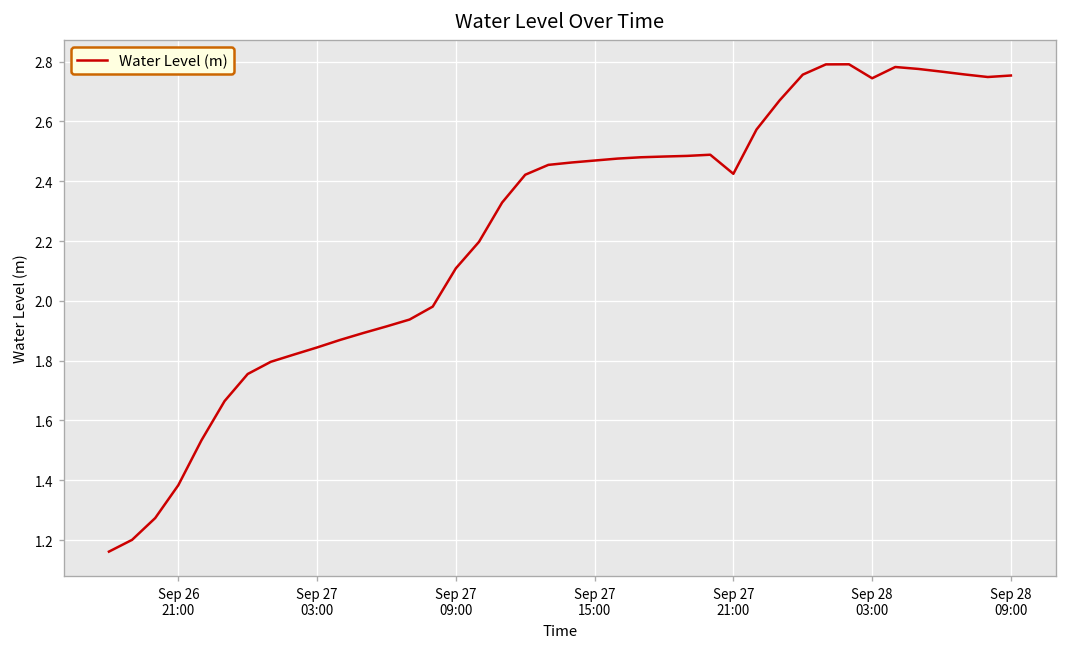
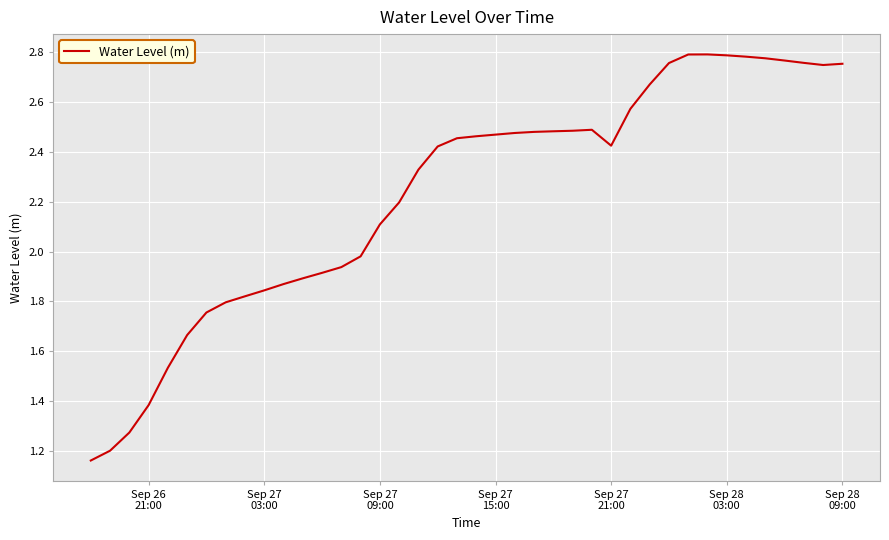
  {
    "Sep 26 21:00": 1.38,
    "Sep 27 03:00": 1.84,
    "Sep 27 09:00": 2.11,
    "Sep 27 15:00": 2.47,
    "Sep 27 21:00": 2.42,
-   "Sep 28 03:00": 2.74,
+   "Sep 28 03:00": 2.79,
    "Sep 28 09:00": 2.75
  }
